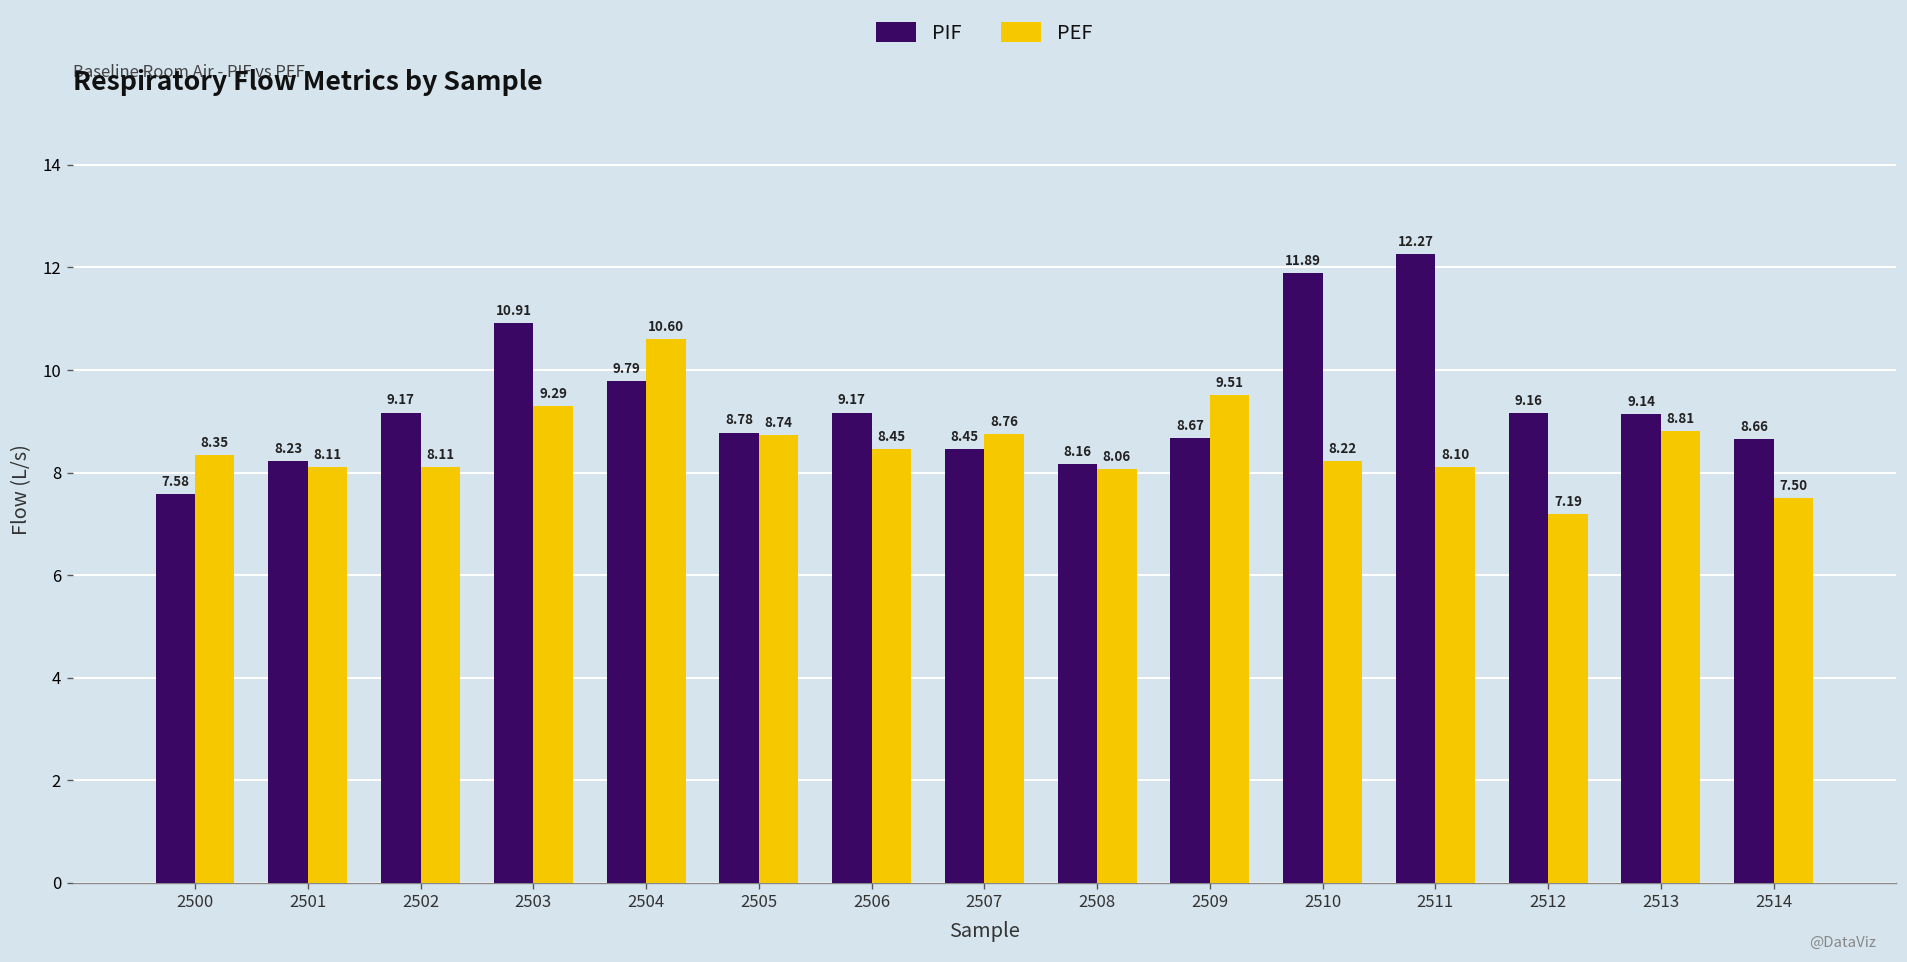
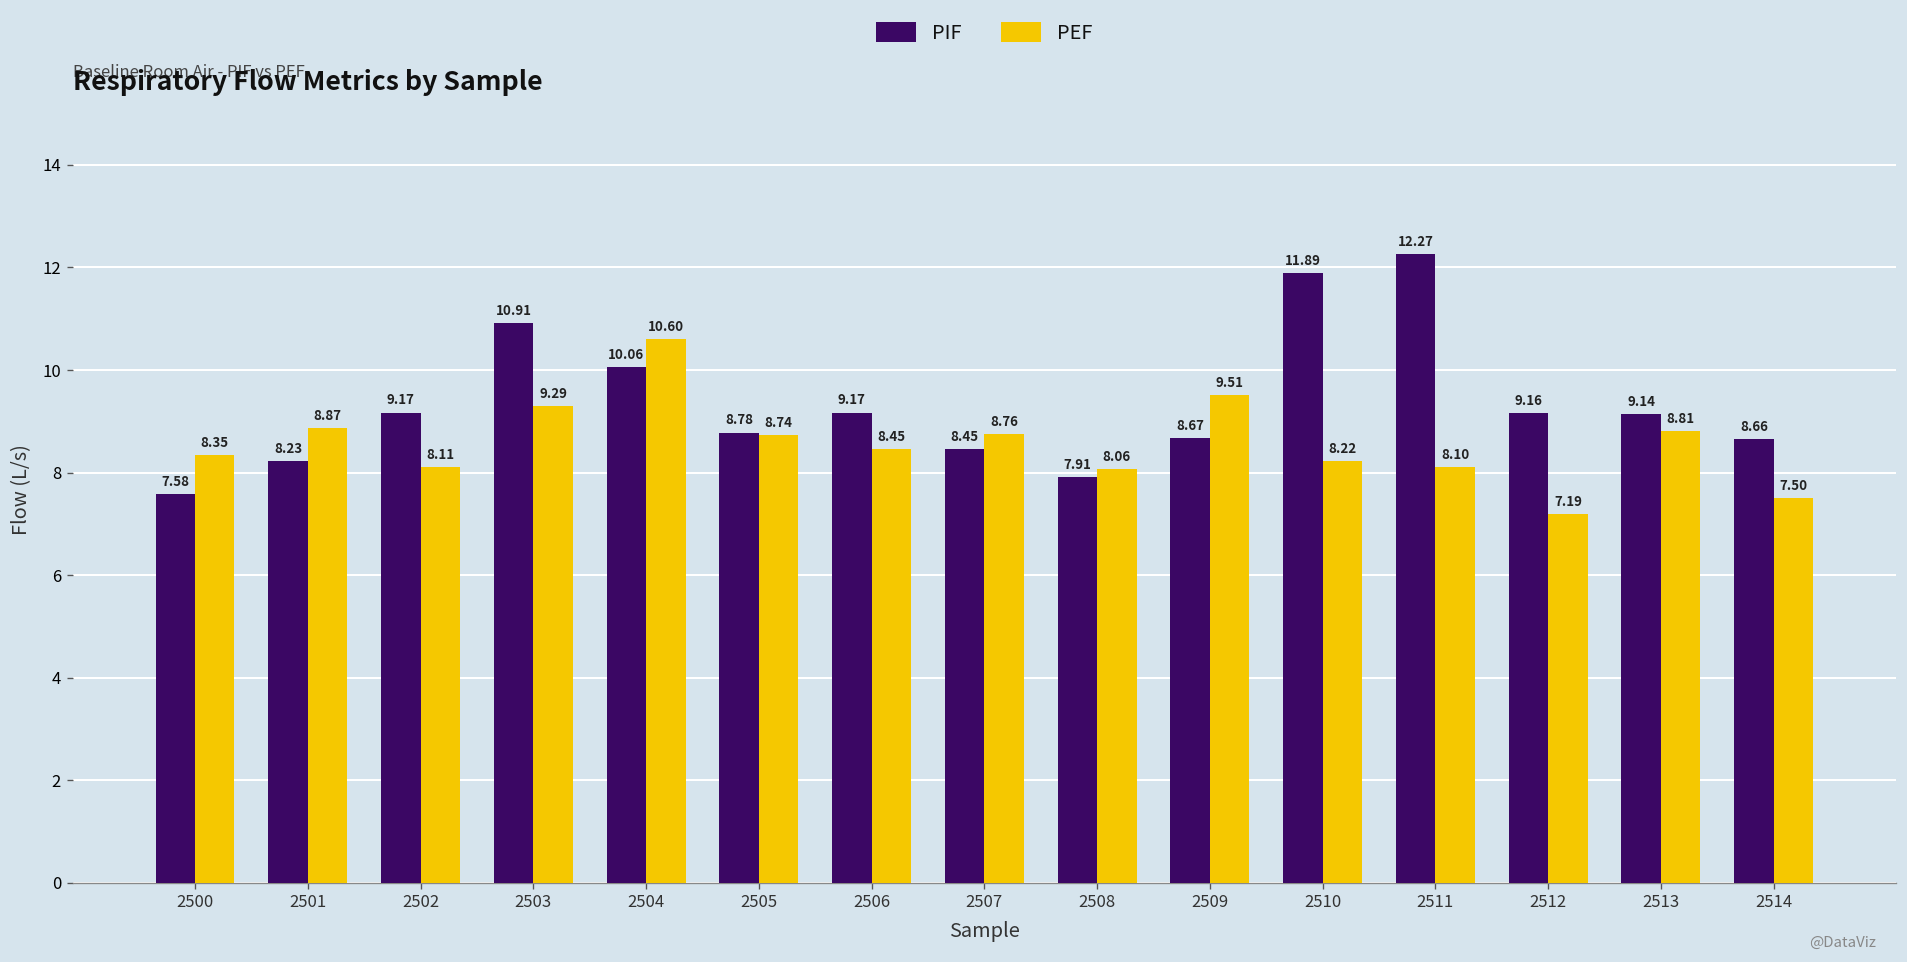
  {
    "PIF": {
      "2500": 7.58,
      "2501": 8.23,
      "2502": 9.17,
      "2503": 10.91,
-     "2504": 9.79,
+     "2504": 10.06,
      "2505": 8.78,
      "2506": 9.17,
      "2507": 8.45,
-     "2508": 8.16,
+     "2508": 7.91,
      "2509": 8.67,
      "2510": 11.89,
      "2511": 12.27,
      "2512": 9.16,
      "2513": 9.14,
      "2514": 8.66
    },
    "PEF": {
      "2500": 8.35,
-     "2501": 8.11,
+     "2501": 8.87,
      "2502": 8.11,
      "2503": 9.29,
      "2504": 10.60,
      "2505": 8.74,
      "2506": 8.45,
      "2507": 8.76,
      "2508": 8.06,
      "2509": 9.51,
      "2510": 8.22,
      "2511": 8.10,
      "2512": 7.19,
      "2513": 8.81,
      "2514": 7.50
    }
  }
